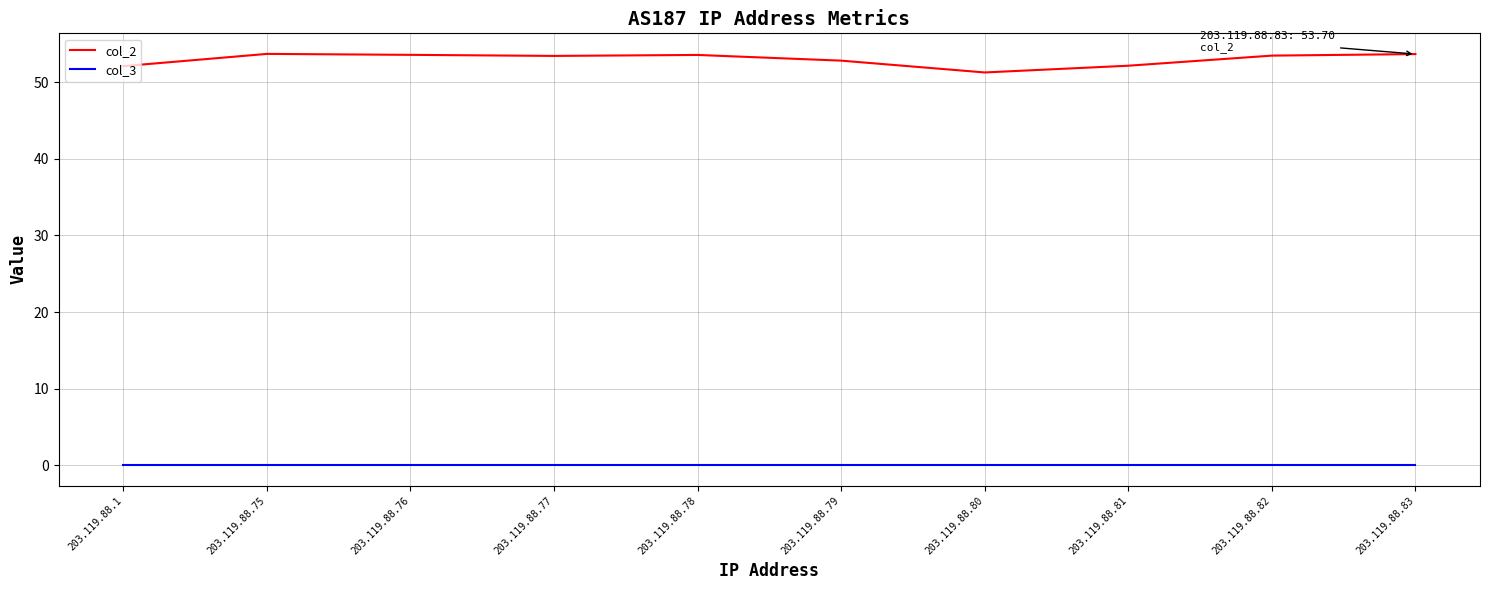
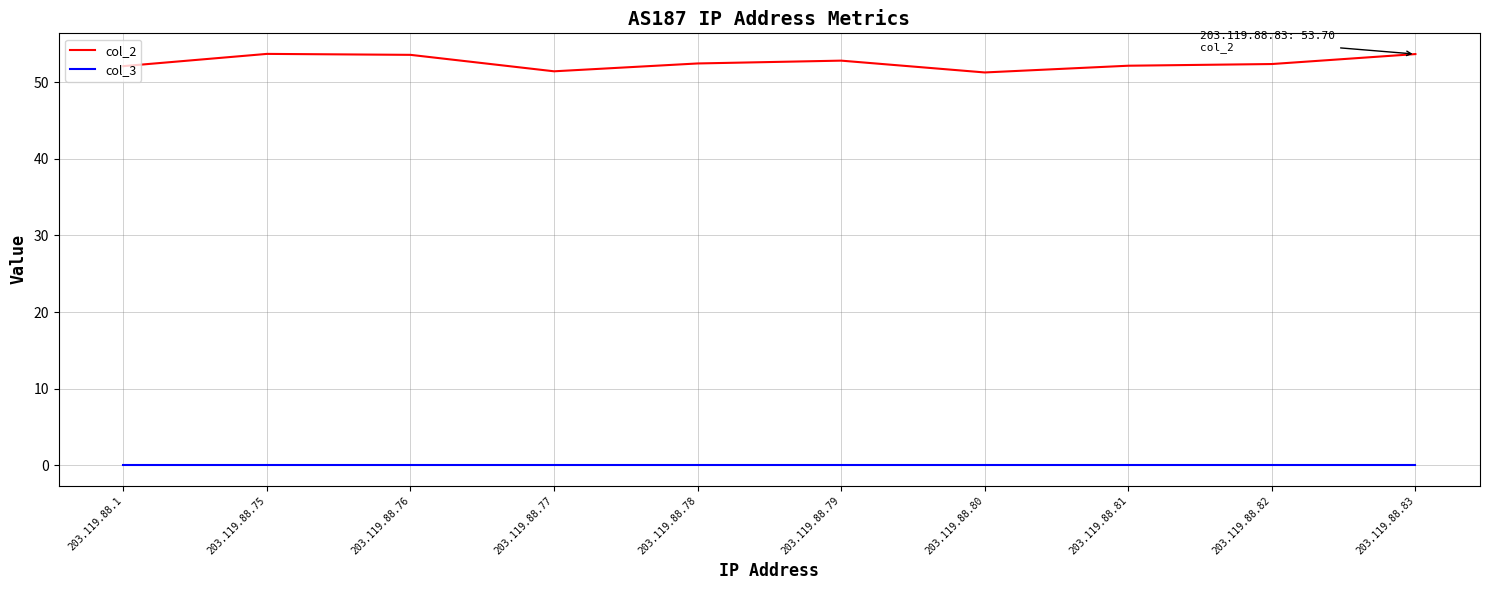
  {
    "col_2": {
      "203.119.88.75": 54,
      "203.119.88.76": 54,
-     "203.119.88.77": 53,
-     "203.119.88.78": 54,
+     "203.119.88.77": 51,
+     "203.119.88.78": 52,
      "203.119.88.79": 53,
      "203.119.88.80": 51,
      "203.119.88.81": 52,
-     "203.119.88.82": 54
+     "203.119.88.82": 52
    },
    "col_3": {
      "203.119.88.1": 0,
      "203.119.88.75": 0,
      "203.119.88.76": 0,
      "203.119.88.77": 0,
      "203.119.88.78": 0,
      "203.119.88.79": 0,
      "203.119.88.80": 0,
      "203.119.88.81": 0,
      "203.119.88.82": 0,
      "203.119.88.83": 0
    }
  }
